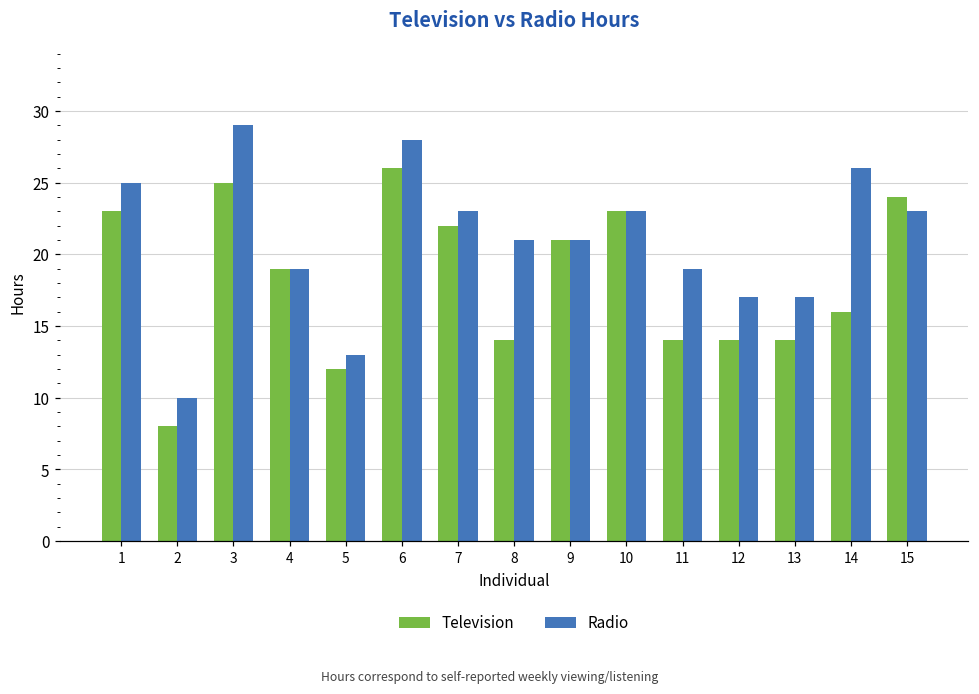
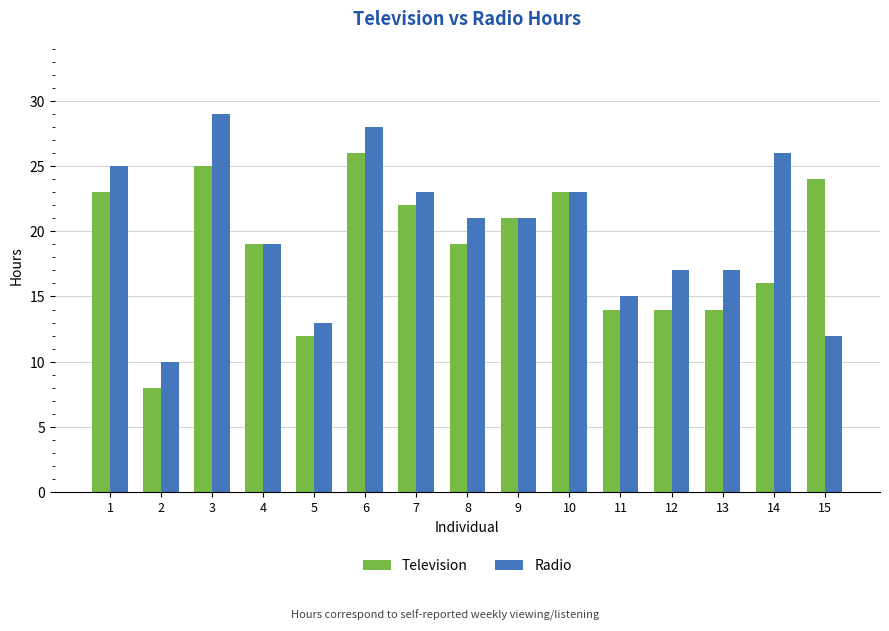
  {
    "Television": {
      "1": 23,
      "2": 8,
      "3": 25,
      "4": 19,
      "5": 12,
      "6": 26,
      "7": 22,
-     "8": 14,
+     "8": 19,
      "9": 21,
      "10": 23,
      "11": 14,
      "12": 14,
      "13": 14,
      "14": 16,
      "15": 24
    },
    "Radio": {
      "1": 25,
      "2": 10,
      "3": 29,
      "4": 19,
      "5": 13,
      "6": 28,
      "7": 23,
      "8": 21,
      "9": 21,
      "10": 23,
-     "11": 19,
+     "11": 15,
      "12": 17,
      "13": 17,
      "14": 26,
-     "15": 23
+     "15": 12
    }
  }
